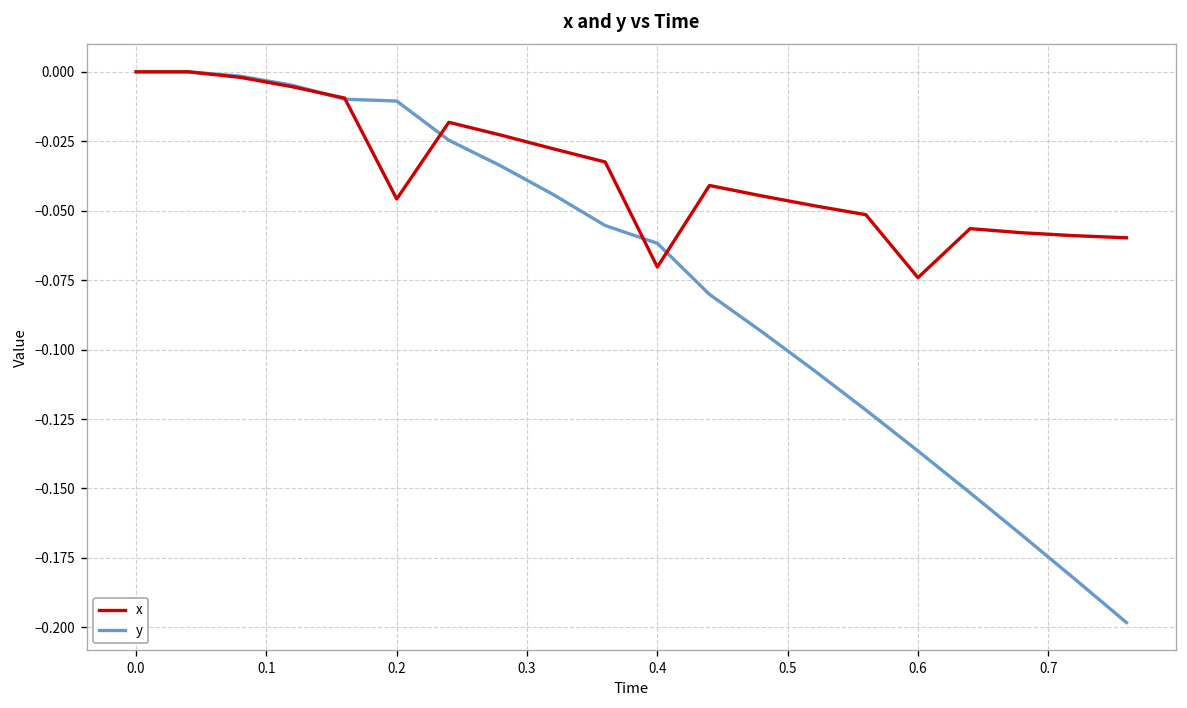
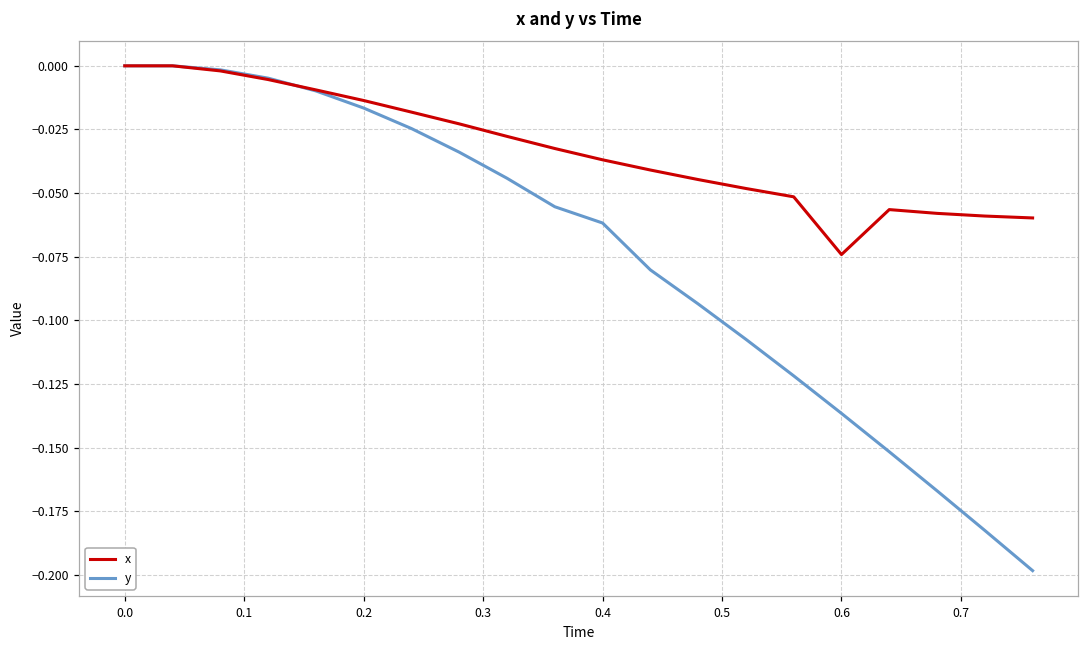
  {
    "x": {
-     "0.2": -0.046,
-     "0.4": -0.070,
+     "0.2": -0.014,
+     "0.4": -0.037,
      "0.6": -0.074
    },
    "y": {
-     "0.2": -0.011,
+     "0.2": -0.017,
      "0.4": -0.062,
      "0.6": -0.137
    }
  }
